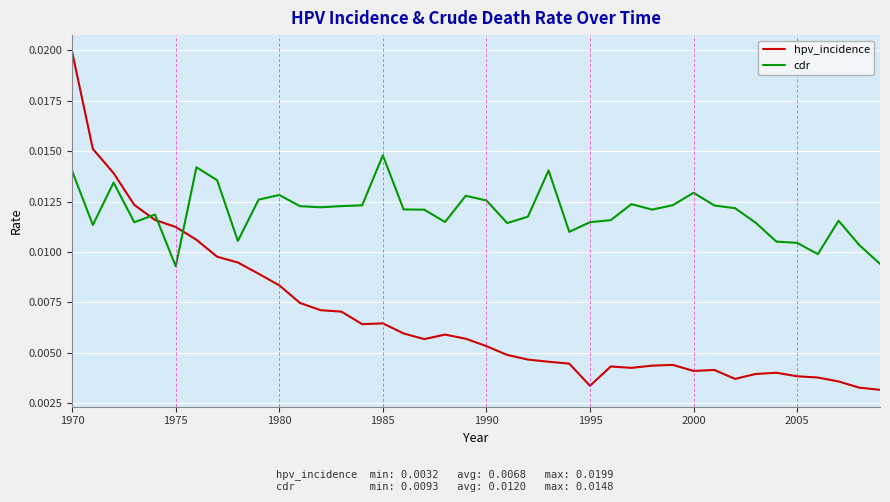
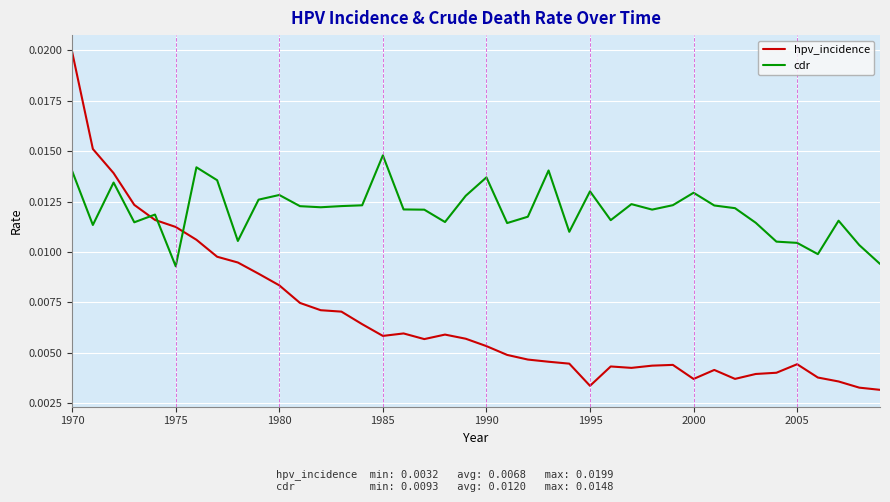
  {
    "hpv_incidence": {
      "1970": 0.0199,
      "1975": 0.0112,
      "1980": 0.0083,
-     "1985": 0.0065,
+     "1985": 0.0058,
      "1990": 0.0053,
      "1995": 0.0034,
-     "2000": 0.0041,
-     "2005": 0.0038
+     "2000": 0.0037,
+     "2005": 0.0044
    },
    "cdr": {
      "1970": 0.0140,
      "1975": 0.0093,
      "1980": 0.0128,
      "1985": 0.0148,
-     "1990": 0.0126,
-     "1995": 0.0115,
+     "1990": 0.0137,
+     "1995": 0.0130,
      "2000": 0.0129,
      "2005": 0.0105
    }
  }
